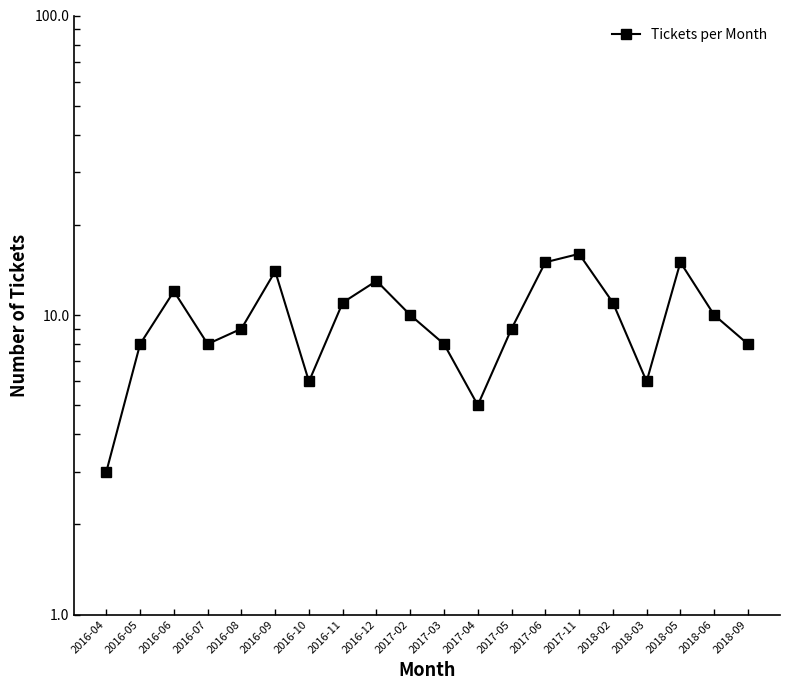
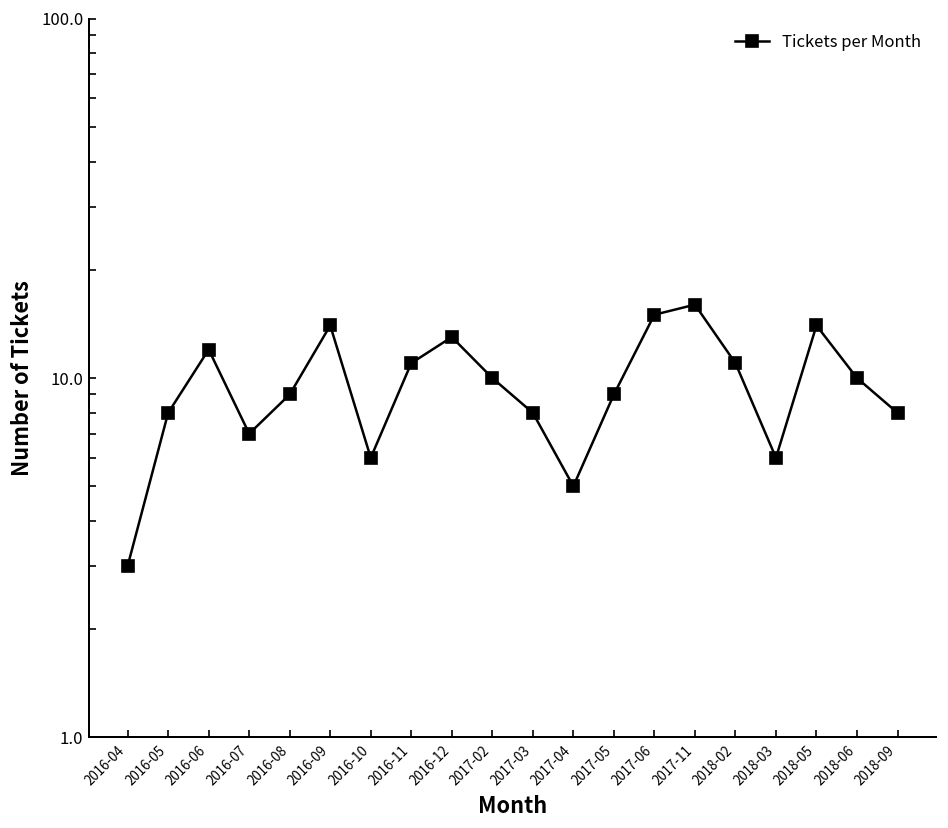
  {
    "2016-04": 3,
    "2016-05": 8,
    "2016-06": 12,
-   "2016-07": 8,
+   "2016-07": 7,
    "2016-08": 9,
    "2016-09": 14,
    "2016-10": 6,
    "2016-11": 11,
    "2016-12": 13,
    "2017-02": 10,
    "2017-03": 8,
    "2017-04": 5,
    "2017-05": 9,
    "2017-06": 15,
    "2017-11": 16,
    "2018-02": 11,
    "2018-03": 6,
-   "2018-05": 15,
+   "2018-05": 14,
    "2018-06": 10,
    "2018-09": 8
  }
